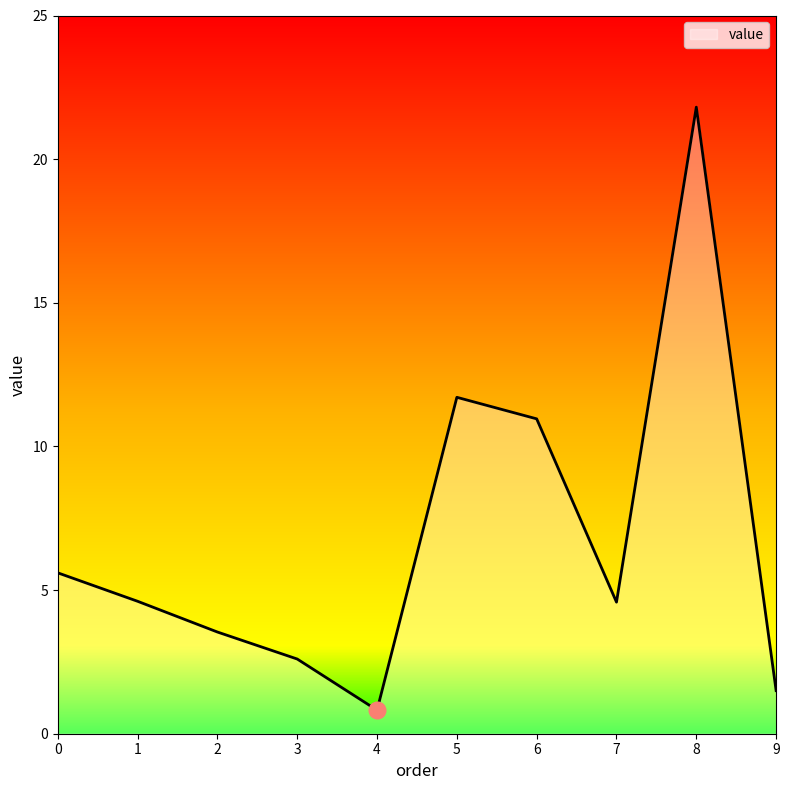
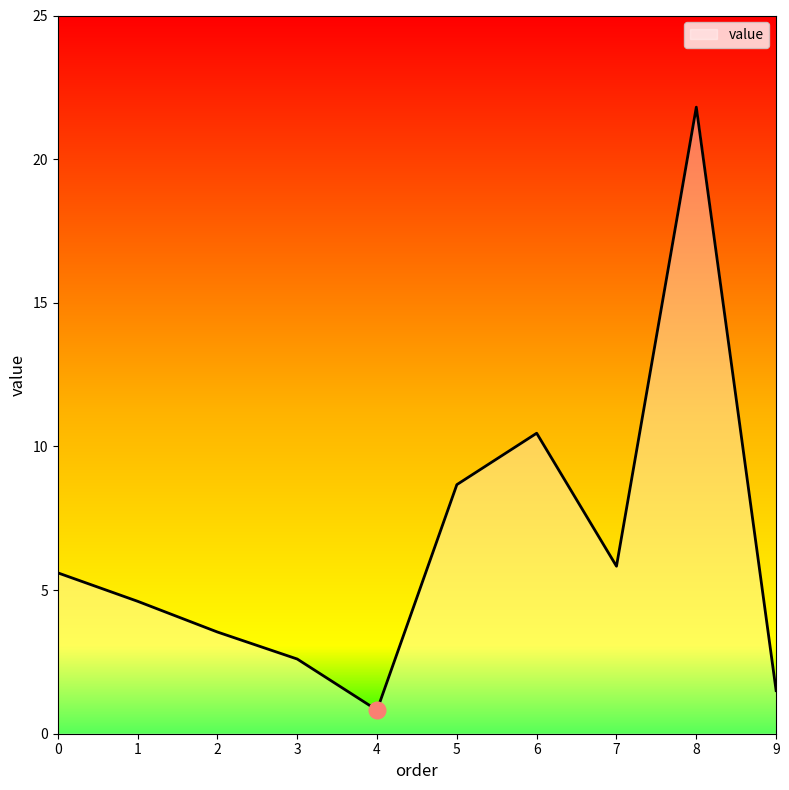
  {
    "value": {
      "0": 5.6,
      "1": 4.6,
      "2": 3.5,
      "3": 2.6,
-     "5": 11.7,
-     "6": 11.0,
-     "7": 4.6,
+     "5": 8.7,
+     "6": 10.5,
+     "7": 5.8,
      "8": 21.8,
      "9": 1.5
    }
  }
